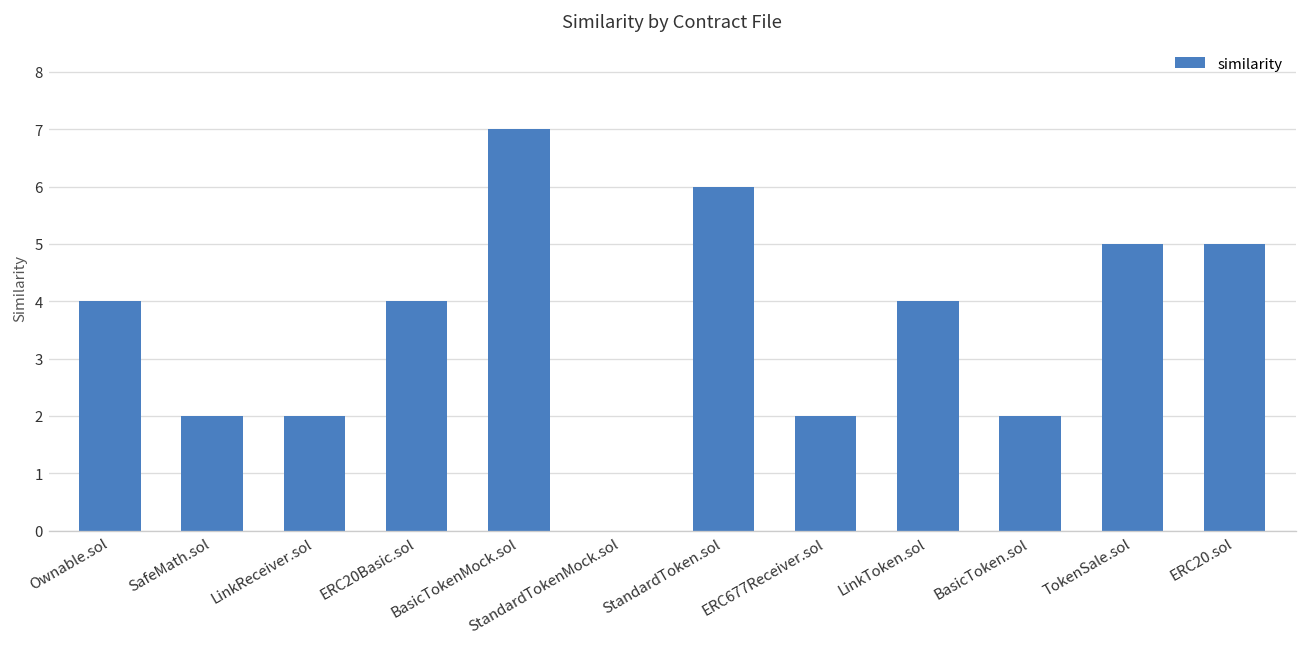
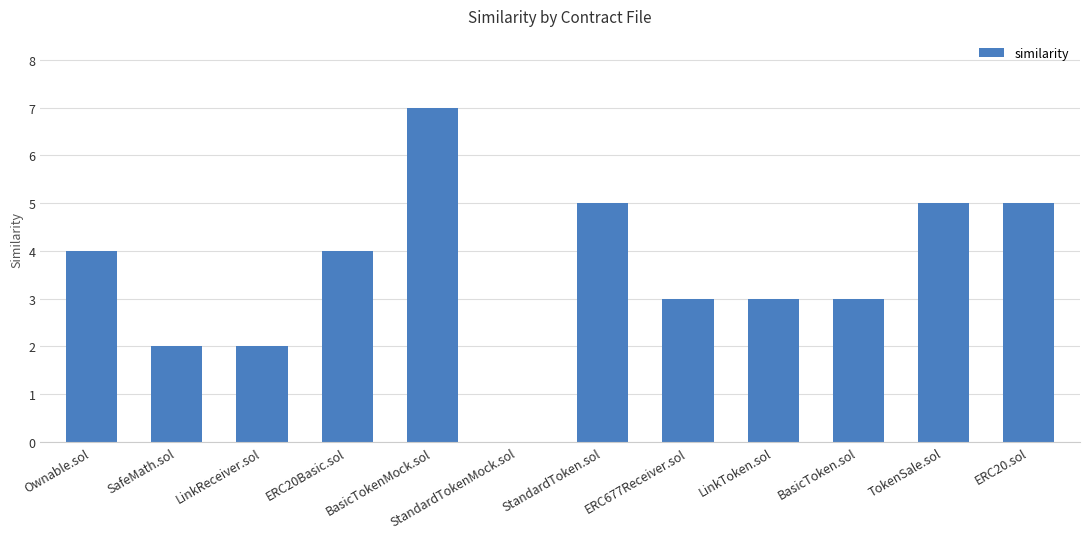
  {
    "Ownable.sol": 4,
    "SafeMath.sol": 2,
    "LinkReceiver.sol": 2,
    "ERC20Basic.sol": 4,
    "BasicTokenMock.sol": 7,
    "StandardTokenMock.sol": 0,
-   "StandardToken.sol": 6,
-   "ERC677Receiver.sol": 2,
-   "LinkToken.sol": 4,
-   "BasicToken.sol": 2,
+   "StandardToken.sol": 5,
+   "ERC677Receiver.sol": 3,
+   "LinkToken.sol": 3,
+   "BasicToken.sol": 3,
    "TokenSale.sol": 5,
    "ERC20.sol": 5
  }
